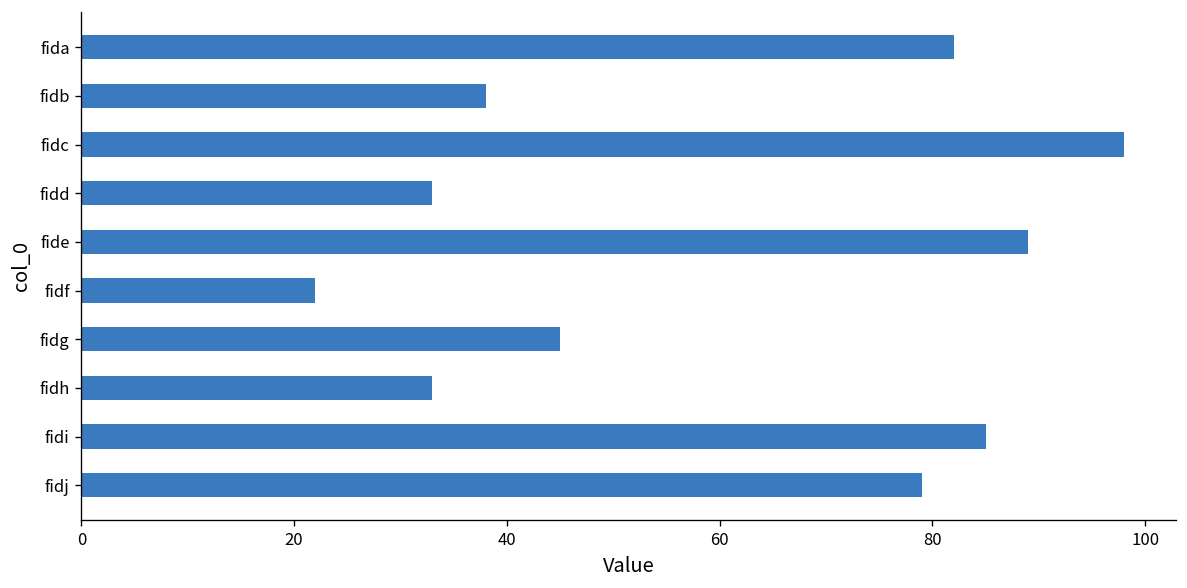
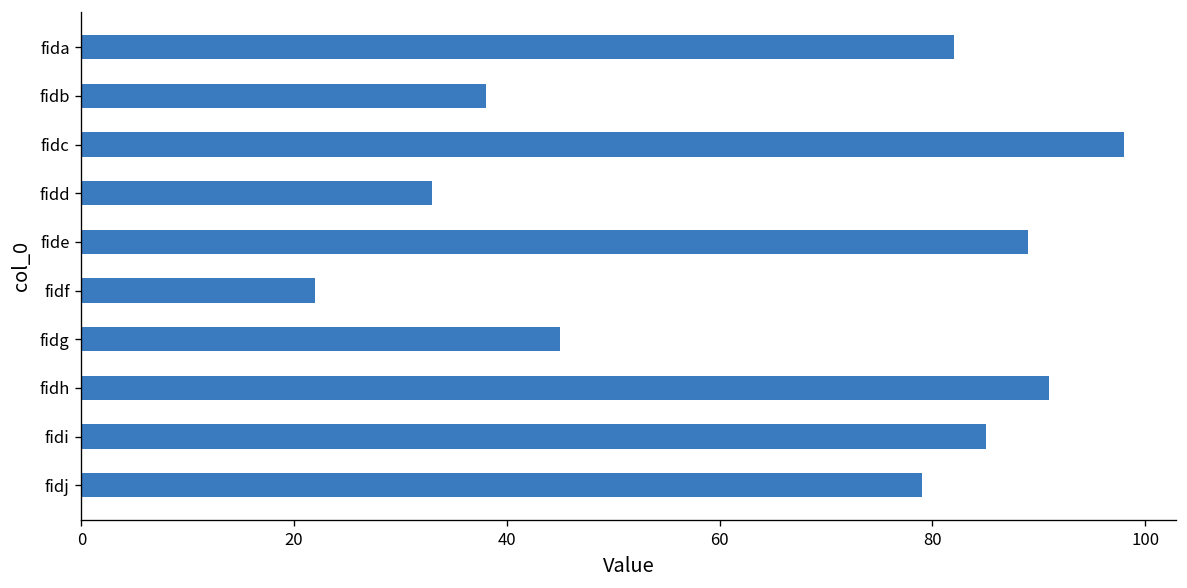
  {
    "fida": 82,
    "fidb": 38,
    "fidc": 98,
    "fidd": 33,
    "fide": 89,
    "fidf": 22,
    "fidg": 45,
-   "fidh": 33,
+   "fidh": 91,
    "fidi": 85,
    "fidj": 79
  }
